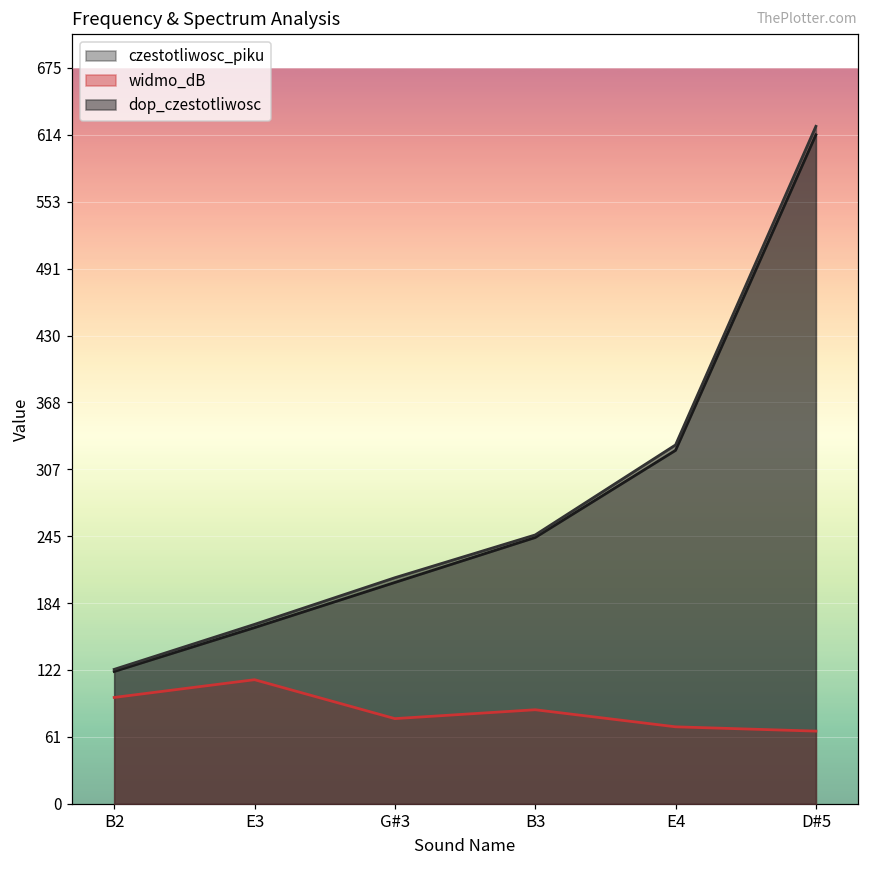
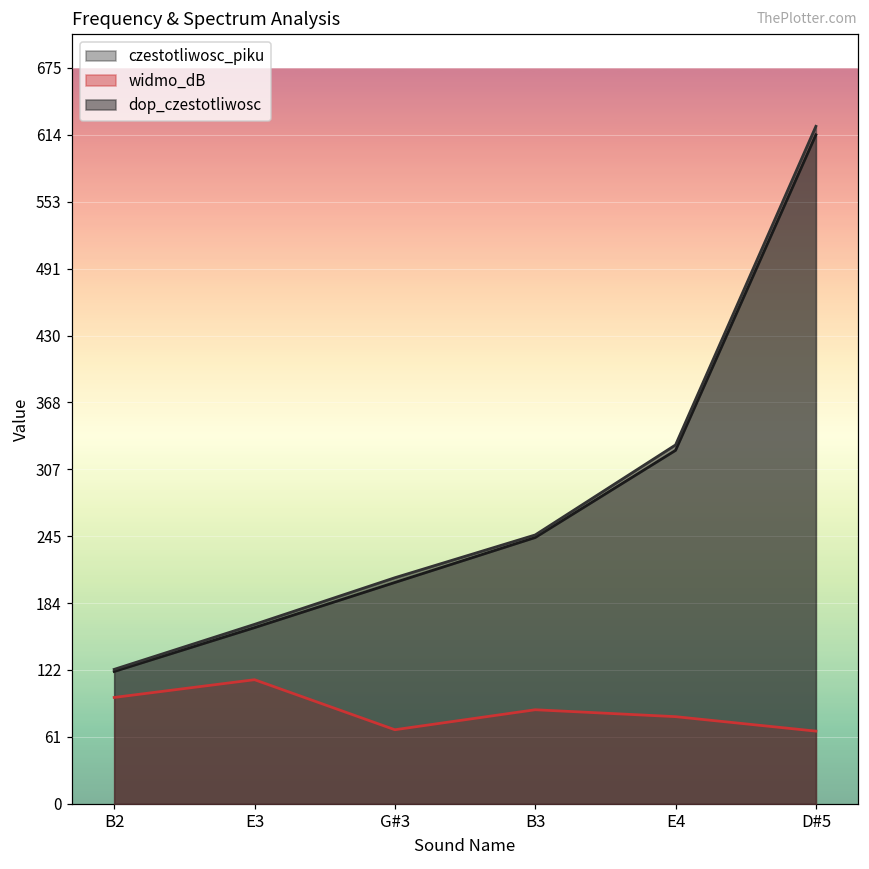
  {
    "widmo_dB": {
      "B2": 100,
      "E3": 110,
-     "G#3": 80,
+     "G#3": 70,
      "B3": 90,
-     "E4": 70,
+     "E4": 80,
      "D#5": 70
    }
  }
